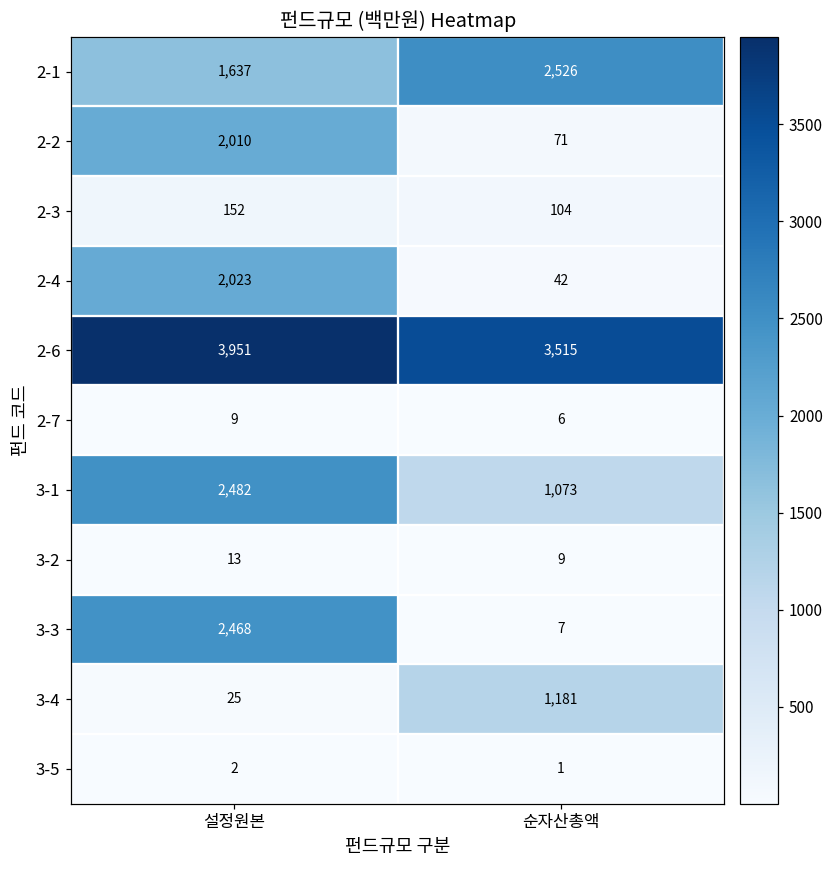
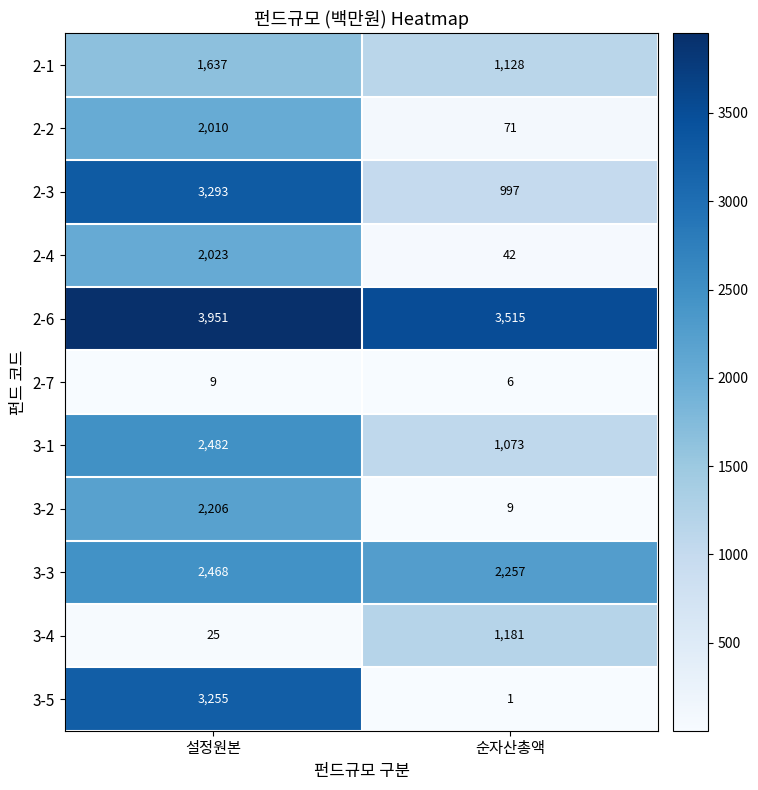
  {
    "2-1": {
      "설정원본": "1,637",
-     "순자산총액": "2,526"
+     "순자산총액": "1,128"
    },
    "2-2": {
      "설정원본": "2,010",
      "순자산총액": "71"
    },
    "2-3": {
-     "설정원본": "152",
-     "순자산총액": "104"
+     "설정원본": "3,293",
+     "순자산총액": "997"
    },
    "2-4": {
      "설정원본": "2,023",
      "순자산총액": "42"
    },
    "2-6": {
      "설정원본": "3,951",
      "순자산총액": "3,515"
    },
    "2-7": {
      "설정원본": "9",
      "순자산총액": "6"
    },
    "3-1": {
      "설정원본": "2,482",
      "순자산총액": "1,073"
    },
    "3-2": {
-     "설정원본": "13",
+     "설정원본": "2,206",
      "순자산총액": "9"
    },
    "3-3": {
      "설정원본": "2,468",
-     "순자산총액": "7"
+     "순자산총액": "2,257"
    },
    "3-4": {
      "설정원본": "25",
      "순자산총액": "1,181"
    },
    "3-5": {
-     "설정원본": "2",
+     "설정원본": "3,255",
      "순자산총액": "1"
    }
  }
